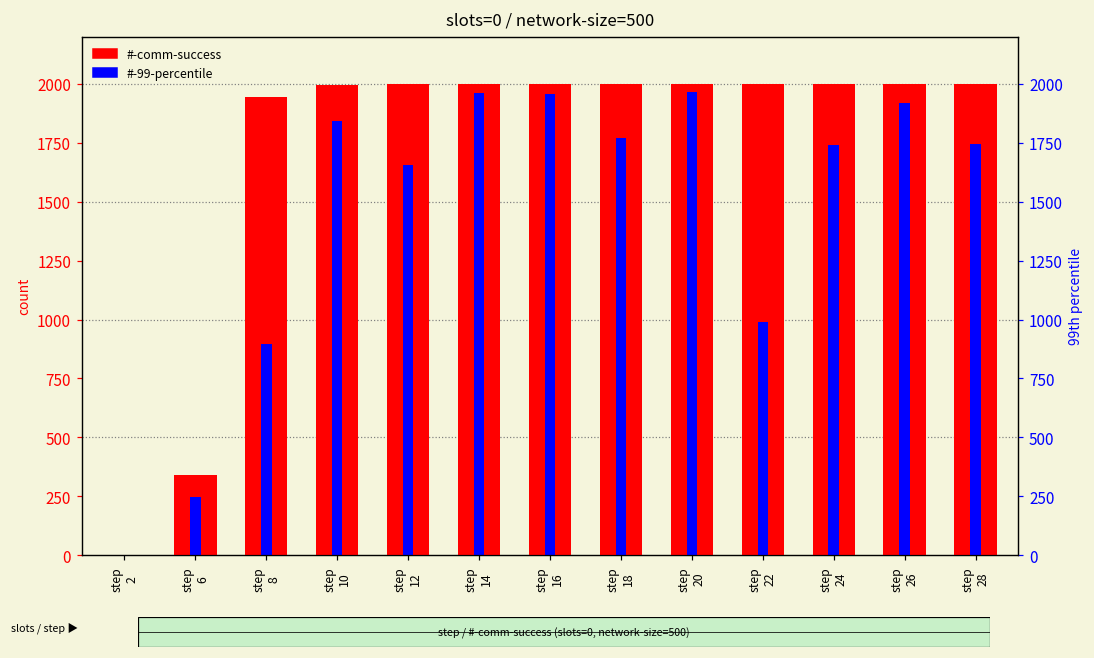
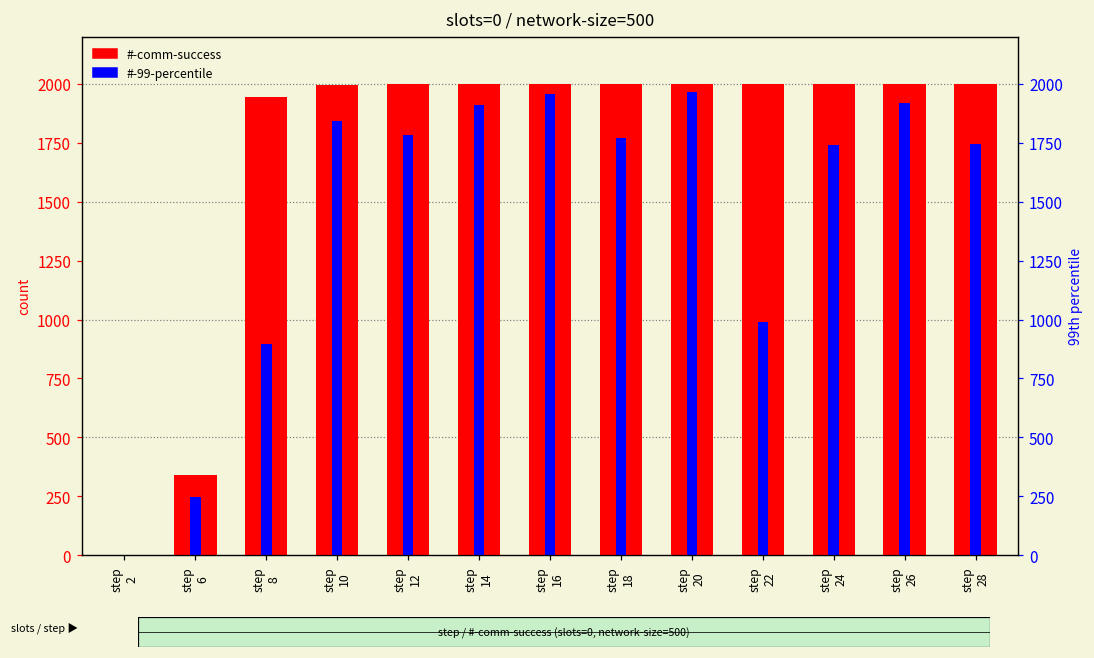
  {
    "#-comm-success": {
      "step 2": 0,
      "step 6": 340,
      "step 8": 1950,
      "step 10": 1990,
      "step 12": 2000,
      "step 14": 2000,
      "step 16": 2000,
      "step 18": 2000,
      "step 20": 2000,
      "step 22": 2000,
      "step 24": 2000,
      "step 26": 2000,
      "step 28": 2000
    },
    "#-99-percentile": {
      "step 2": 0,
-     "step 12": 1650,
-     "step 14": 1960
+     "step 12": 1780,
+     "step 14": 1910
    }
  }
